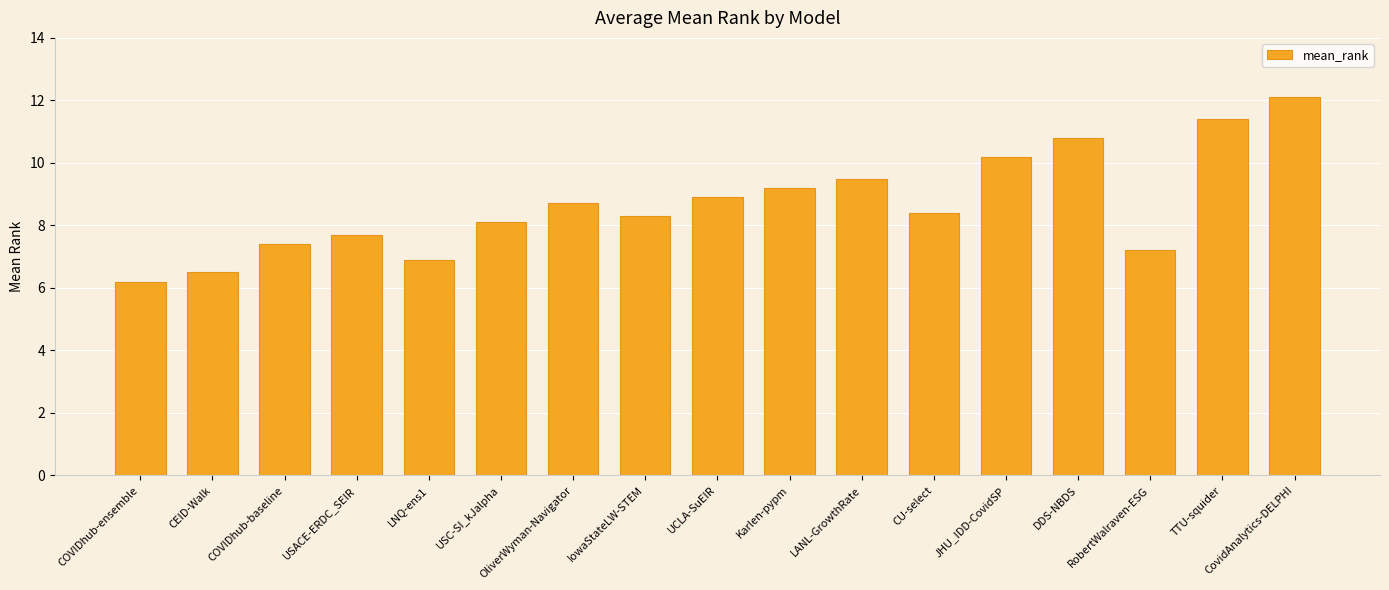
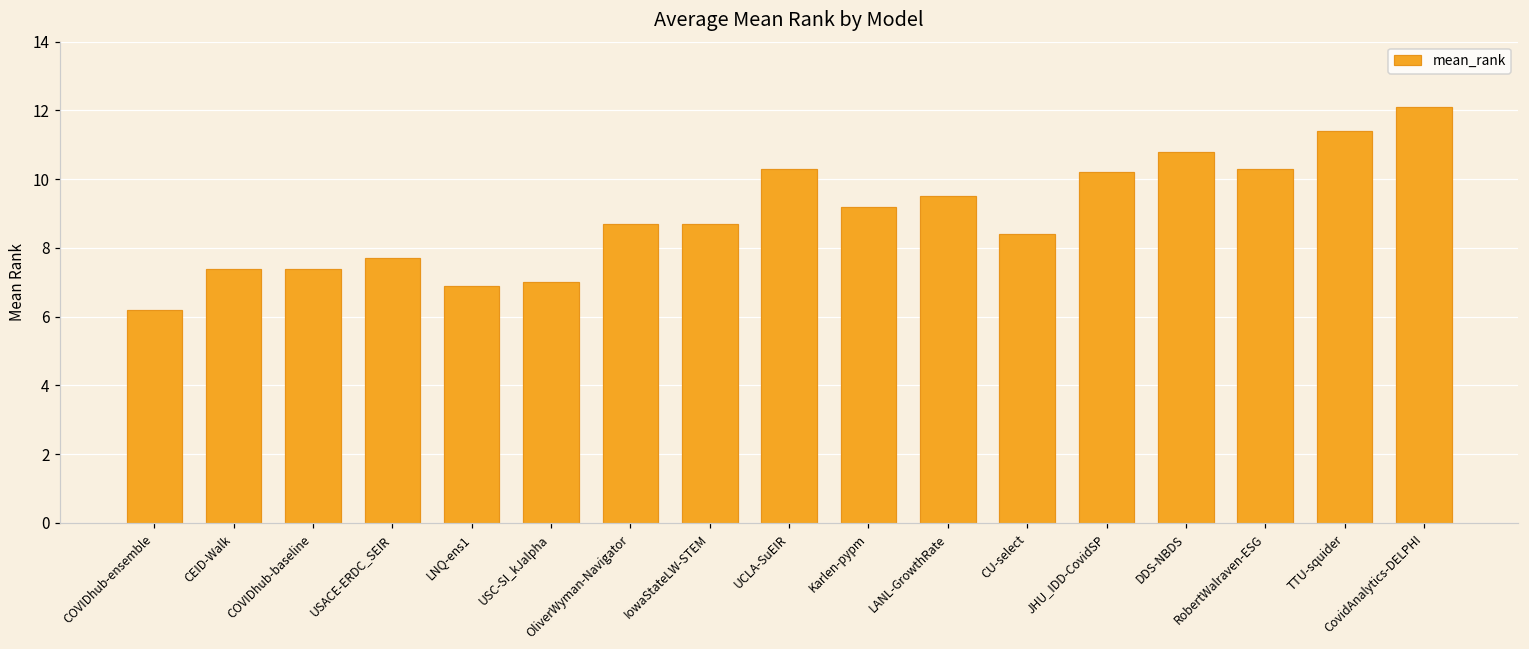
  {
    "COVIDhub-ensemble": 6.2,
-   "CEID-Walk": 6.5,
+   "CEID-Walk": 7.4,
    "COVIDhub-baseline": 7.4,
    "USACE-ERDC_SEIR": 7.7,
    "LNQ-ens1": 6.9,
-   "USC-SI_kJalpha": 8.1,
+   "USC-SI_kJalpha": 7.0,
    "OliverWyman-Navigator": 8.7,
-   "IowaStateLW-STEM": 8.3,
-   "UCLA-SuEIR": 8.9,
+   "IowaStateLW-STEM": 8.7,
+   "UCLA-SuEIR": 10.3,
    "Karlen-pypm": 9.2,
    "LANL-GrowthRate": 9.5,
    "CU-select": 8.4,
    "JHU_IDD-CovidSP": 10.2,
    "DDS-NBDS": 10.8,
-   "RobertWalraven-ESG": 7.2,
+   "RobertWalraven-ESG": 10.3,
    "TTU-squider": 11.4,
    "CovidAnalytics-DELPHI": 12.1
  }
